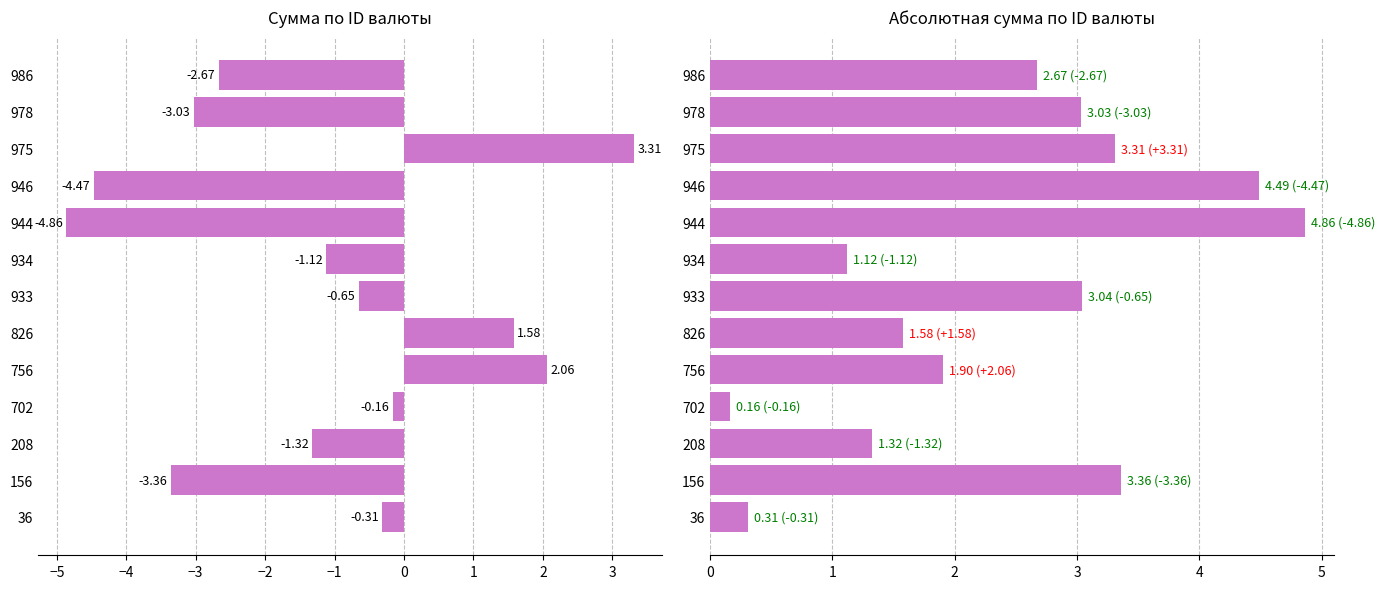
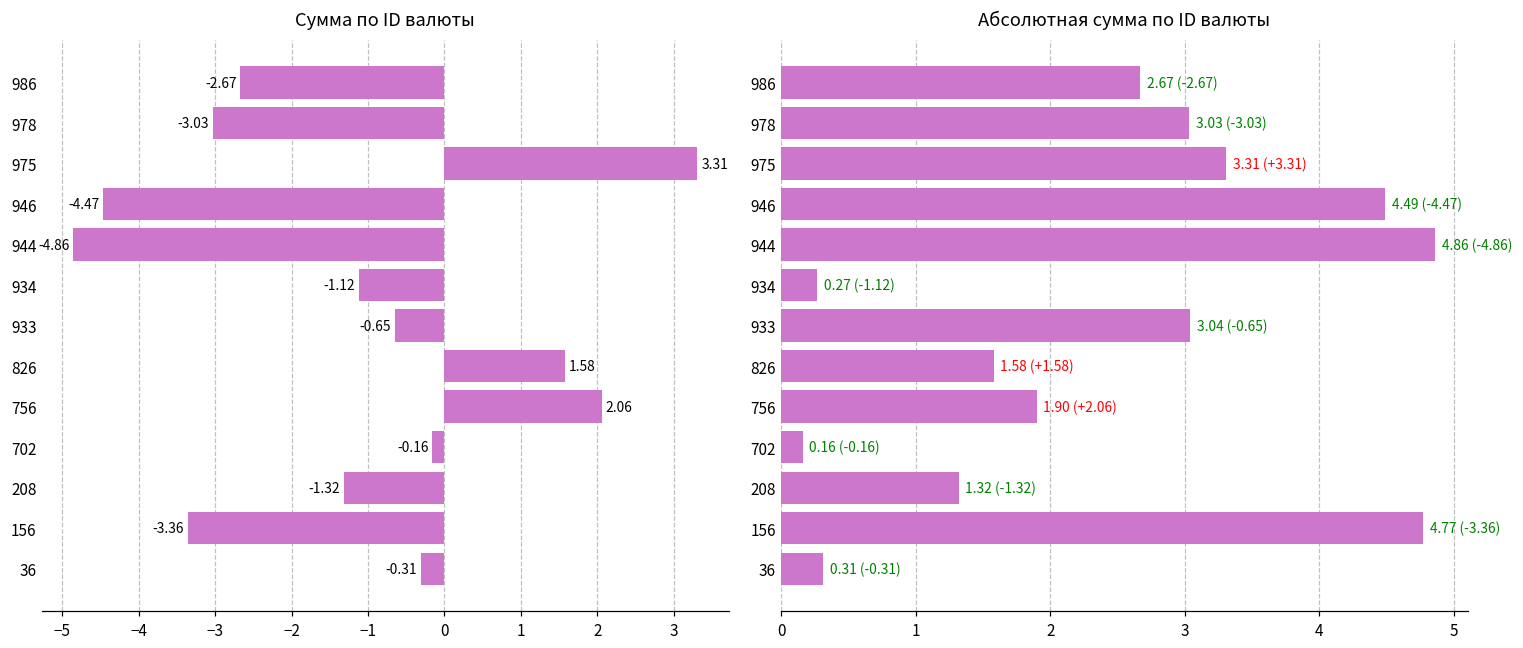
  {
    "Сумма по ID валюты": {
      "986": -2.67,
      "978": -3.03,
      "975": 3.31,
      "946": -4.47,
      "944": -4.86,
      "934": -1.12,
      "933": -0.65,
      "826": 1.58,
      "756": 2.06,
      "702": -0.16,
      "208": -1.32,
      "156": -3.36,
      "36": -0.31
    },
    "Абсолютная сумма по ID валюты": {
      "986": 2.67,
      "978": 3.03,
      "975": 3.31,
      "946": 4.49,
      "944": 4.86,
-     "934": 1.12,
+     "934": 0.27,
      "933": 3.04,
      "826": 1.58,
      "756": 1.90,
      "702": 0.16,
      "208": 1.32,
-     "156": 3.36,
+     "156": 4.77,
      "36": 0.31
    }
  }
